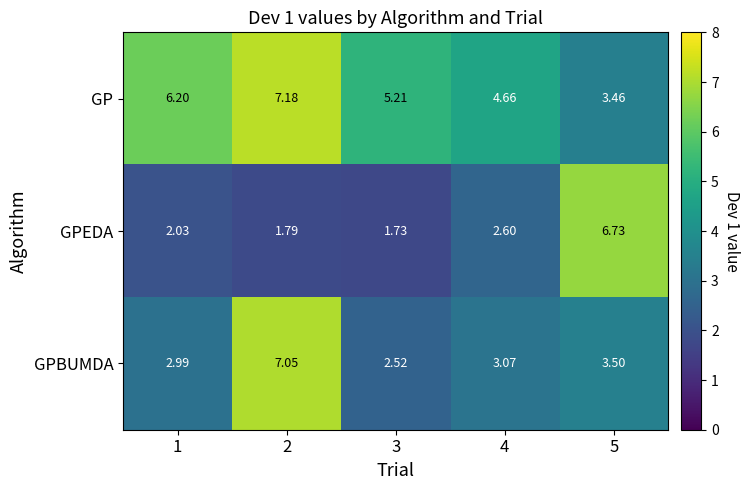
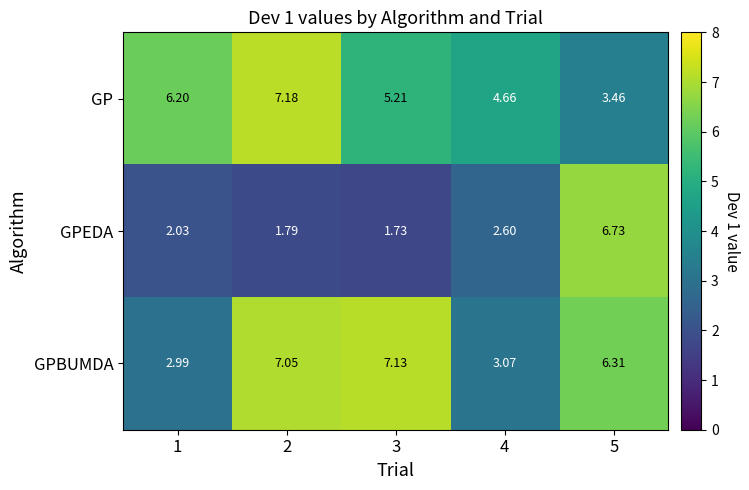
  {
    "GP": {
      "1": 6.20,
      "2": 7.18,
      "3": 5.21,
      "4": 4.66,
      "5": 3.46
    },
    "GPEDA": {
      "1": 2.03,
      "2": 1.79,
      "3": 1.73,
      "4": 2.60,
      "5": 6.73
    },
    "GPBUMDA": {
      "1": 2.99,
      "2": 7.05,
-     "3": 2.52,
+     "3": 7.13,
      "4": 3.07,
-     "5": 3.50
+     "5": 6.31
    }
  }
